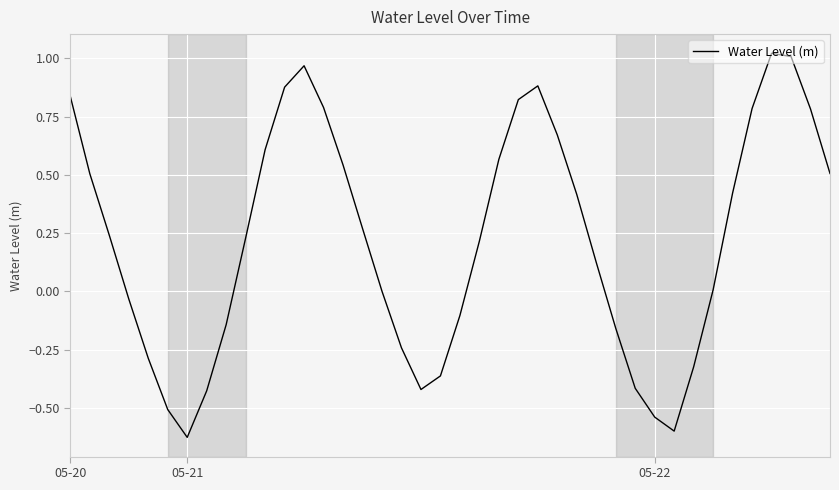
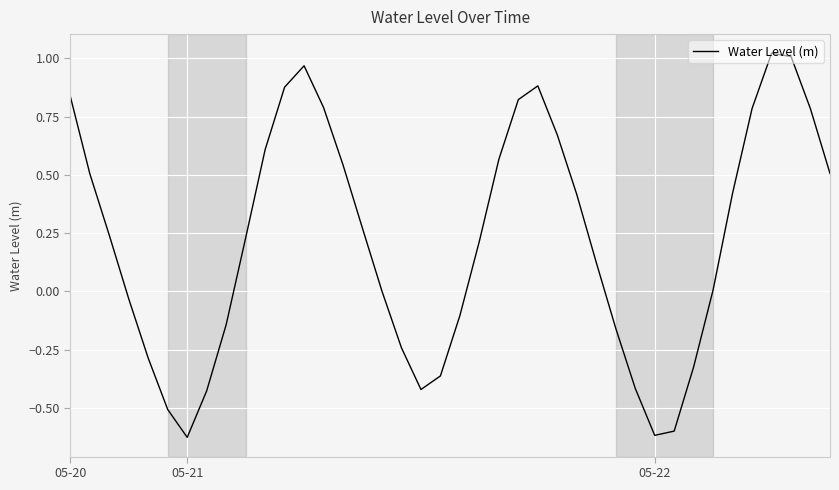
  {
    "05-20": 0.84,
    "05-21": -0.63,
-   "05-22": -0.54
+   "05-22": -0.62
  }
